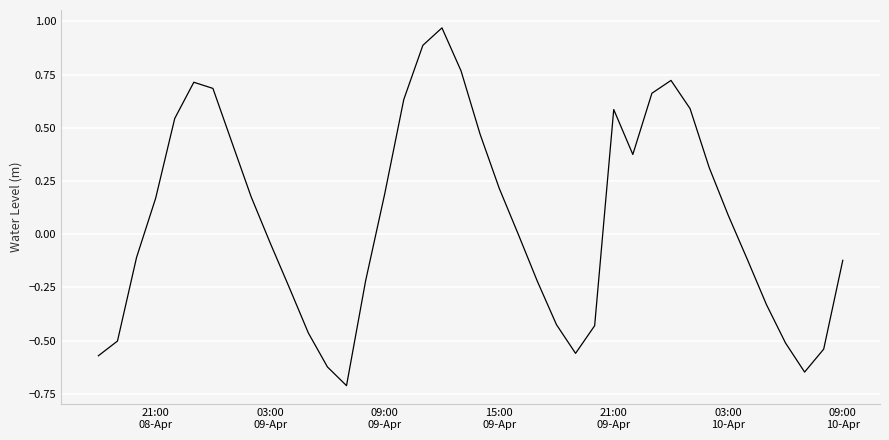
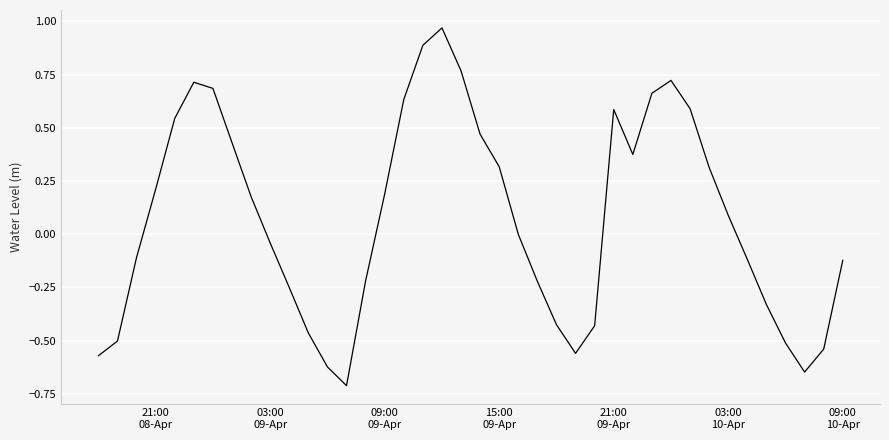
  {
-   "21:00 08-Apr": 0.17,
+   "21:00 08-Apr": 0.21,
    "03:00 09-Apr": -0.04,
    "09:00 09-Apr": 0.19,
-   "15:00 09-Apr": 0.22,
+   "15:00 09-Apr": 0.32,
    "21:00 09-Apr": 0.59,
    "03:00 10-Apr": 0.09,
    "09:00 10-Apr": -0.12
  }
